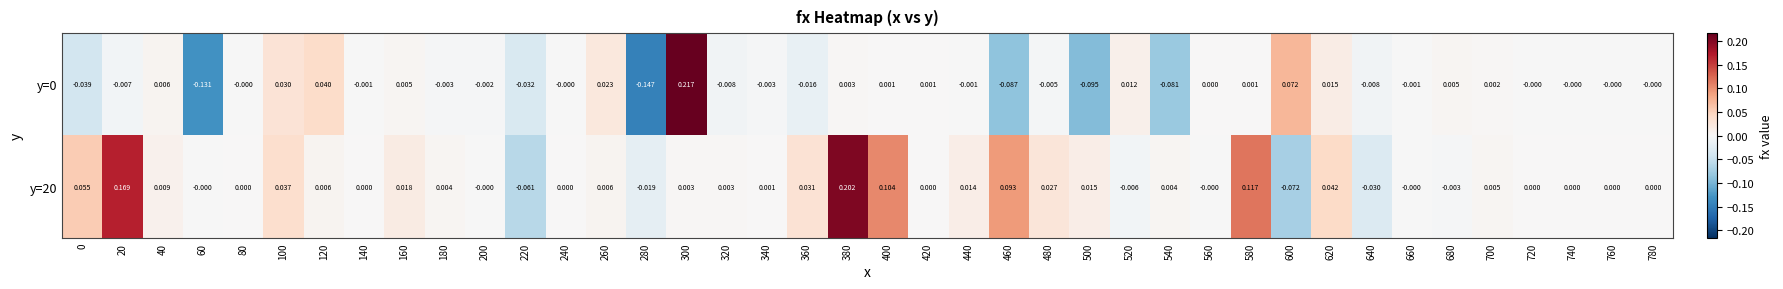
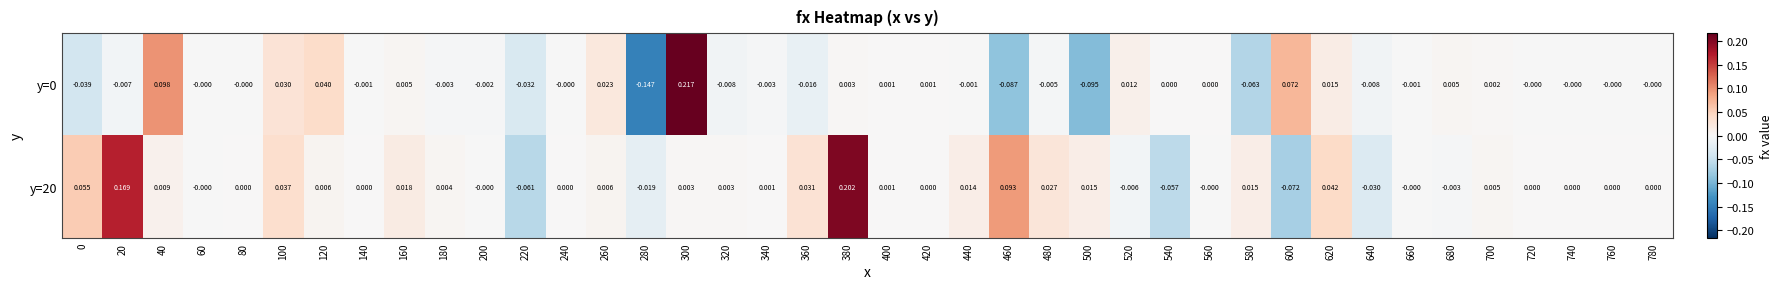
  {
    "y=0": {
      "0": -0.039,
      "20": -0.007,
-     "40": 0.006,
-     "60": -0.131,
+     "40": 0.098,
+     "60": -0.000,
      "80": -0.000,
      "100": 0.030,
      "120": 0.040,
      "140": -0.001,
      "160": 0.005,
      "180": -0.003,
      "200": -0.002,
      "220": -0.032,
      "240": -0.000,
      "260": 0.023,
      "280": -0.147,
      "300": 0.217,
      "320": -0.008,
      "340": -0.003,
      "360": -0.016,
      "380": 0.003,
      "400": 0.001,
      "420": 0.001,
      "440": -0.001,
      "460": -0.087,
      "480": -0.005,
      "500": -0.095,
      "520": 0.012,
-     "540": -0.081,
+     "540": 0.000,
      "560": 0.000,
-     "580": 0.001,
+     "580": -0.063,
      "600": 0.072,
      "620": 0.015,
      "640": -0.008,
      "660": -0.001,
      "680": 0.005,
      "700": 0.002,
      "720": -0.000,
      "740": -0.000,
      "760": -0.000,
      "780": -0.000
    },
    "y=20": {
      "0": 0.055,
      "20": 0.169,
      "40": 0.009,
      "60": -0.000,
      "80": 0.000,
      "100": 0.037,
      "120": 0.006,
      "140": 0.000,
      "160": 0.018,
      "180": 0.004,
      "200": -0.000,
      "220": -0.061,
      "240": 0.000,
      "260": 0.006,
      "280": -0.019,
      "300": 0.003,
      "320": 0.003,
      "340": 0.001,
      "360": 0.031,
      "380": 0.202,
-     "400": 0.104,
+     "400": 0.001,
      "420": 0.000,
      "440": 0.014,
      "460": 0.093,
      "480": 0.027,
      "500": 0.015,
      "520": -0.006,
-     "540": 0.004,
+     "540": -0.057,
      "560": -0.000,
-     "580": 0.117,
+     "580": 0.015,
      "600": -0.072,
      "620": 0.042,
      "640": -0.030,
      "660": -0.000,
      "680": -0.003,
      "700": 0.005,
      "720": 0.000,
      "740": 0.000,
      "760": 0.000,
      "780": 0.000
    }
  }
